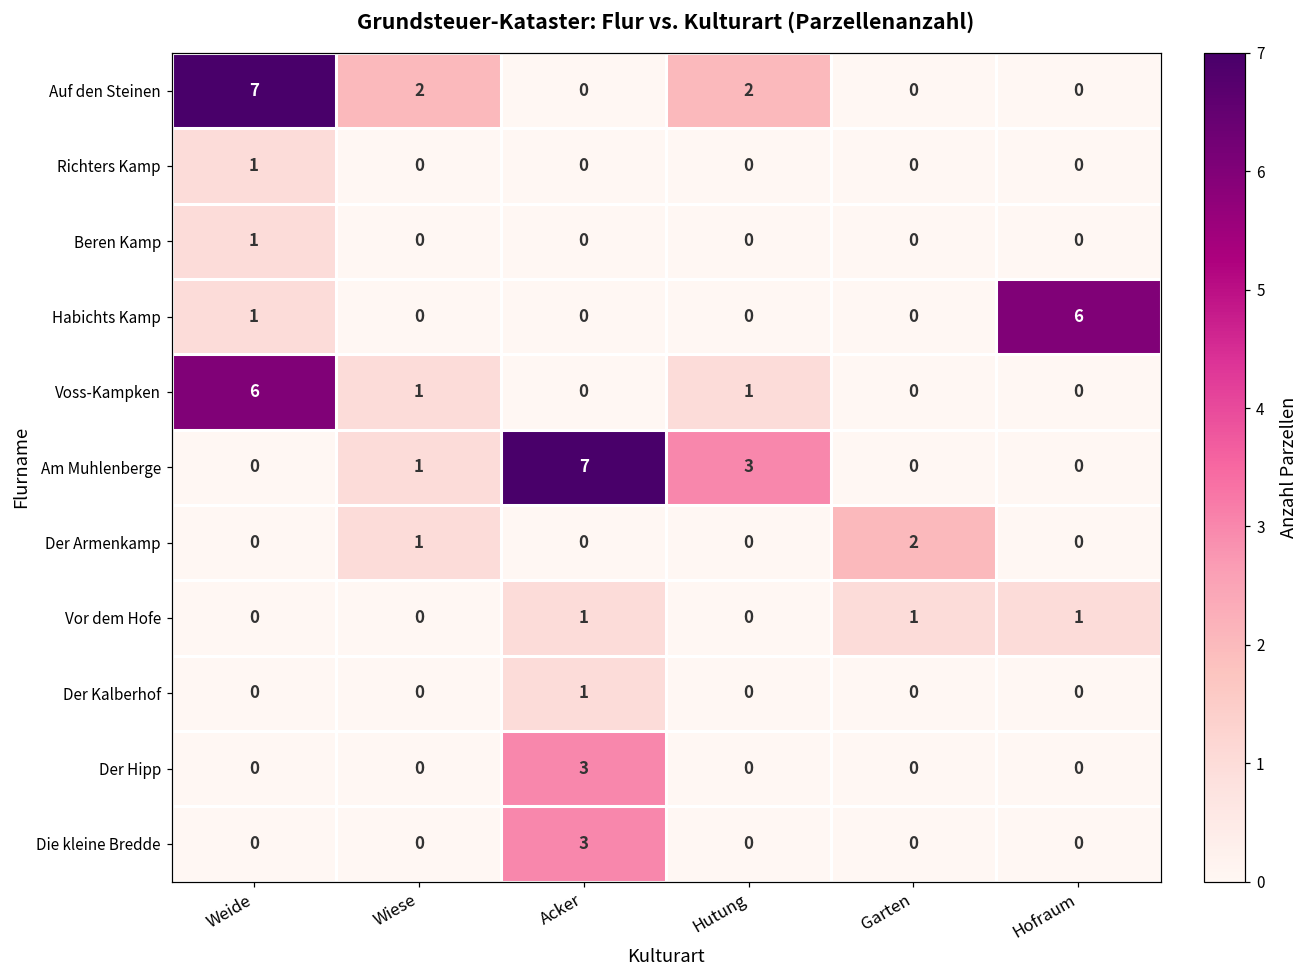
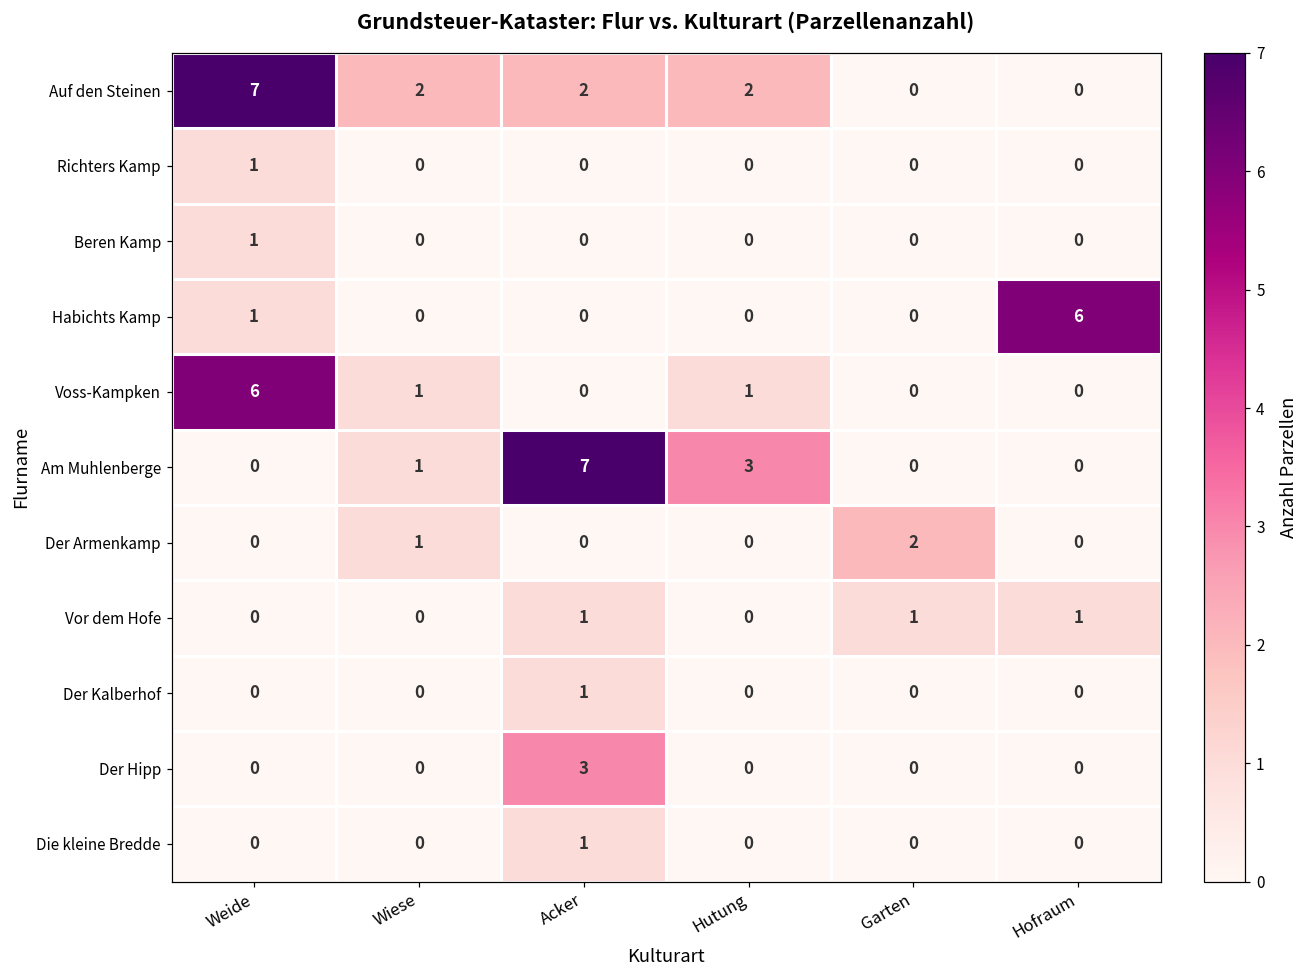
  {
    "Auf den Steinen": {
      "Weide": 7,
      "Wiese": 2,
-     "Acker": 0,
+     "Acker": 2,
      "Hutung": 2,
      "Garten": 0,
      "Hofraum": 0
    },
    "Richters Kamp": {
      "Weide": 1,
      "Wiese": 0,
      "Acker": 0,
      "Hutung": 0,
      "Garten": 0,
      "Hofraum": 0
    },
    "Beren Kamp": {
      "Weide": 1,
      "Wiese": 0,
      "Acker": 0,
      "Hutung": 0,
      "Garten": 0,
      "Hofraum": 0
    },
    "Habichts Kamp": {
      "Weide": 1,
      "Wiese": 0,
      "Acker": 0,
      "Hutung": 0,
      "Garten": 0,
      "Hofraum": 6
    },
    "Voss-Kampken": {
      "Weide": 6,
      "Wiese": 1,
      "Acker": 0,
      "Hutung": 1,
      "Garten": 0,
      "Hofraum": 0
    },
    "Am Muhlenberge": {
      "Weide": 0,
      "Wiese": 1,
      "Acker": 7,
      "Hutung": 3,
      "Garten": 0,
      "Hofraum": 0
    },
    "Der Armenkamp": {
      "Weide": 0,
      "Wiese": 1,
      "Acker": 0,
      "Hutung": 0,
      "Garten": 2,
      "Hofraum": 0
    },
    "Vor dem Hofe": {
      "Weide": 0,
      "Wiese": 0,
      "Acker": 1,
      "Hutung": 0,
      "Garten": 1,
      "Hofraum": 1
    },
    "Der Kalberhof": {
      "Weide": 0,
      "Wiese": 0,
      "Acker": 1,
      "Hutung": 0,
      "Garten": 0,
      "Hofraum": 0
    },
    "Der Hipp": {
      "Weide": 0,
      "Wiese": 0,
      "Acker": 3,
      "Hutung": 0,
      "Garten": 0,
      "Hofraum": 0
    },
    "Die kleine Bredde": {
      "Weide": 0,
      "Wiese": 0,
-     "Acker": 3,
+     "Acker": 1,
      "Hutung": 0,
      "Garten": 0,
      "Hofraum": 0
    }
  }
